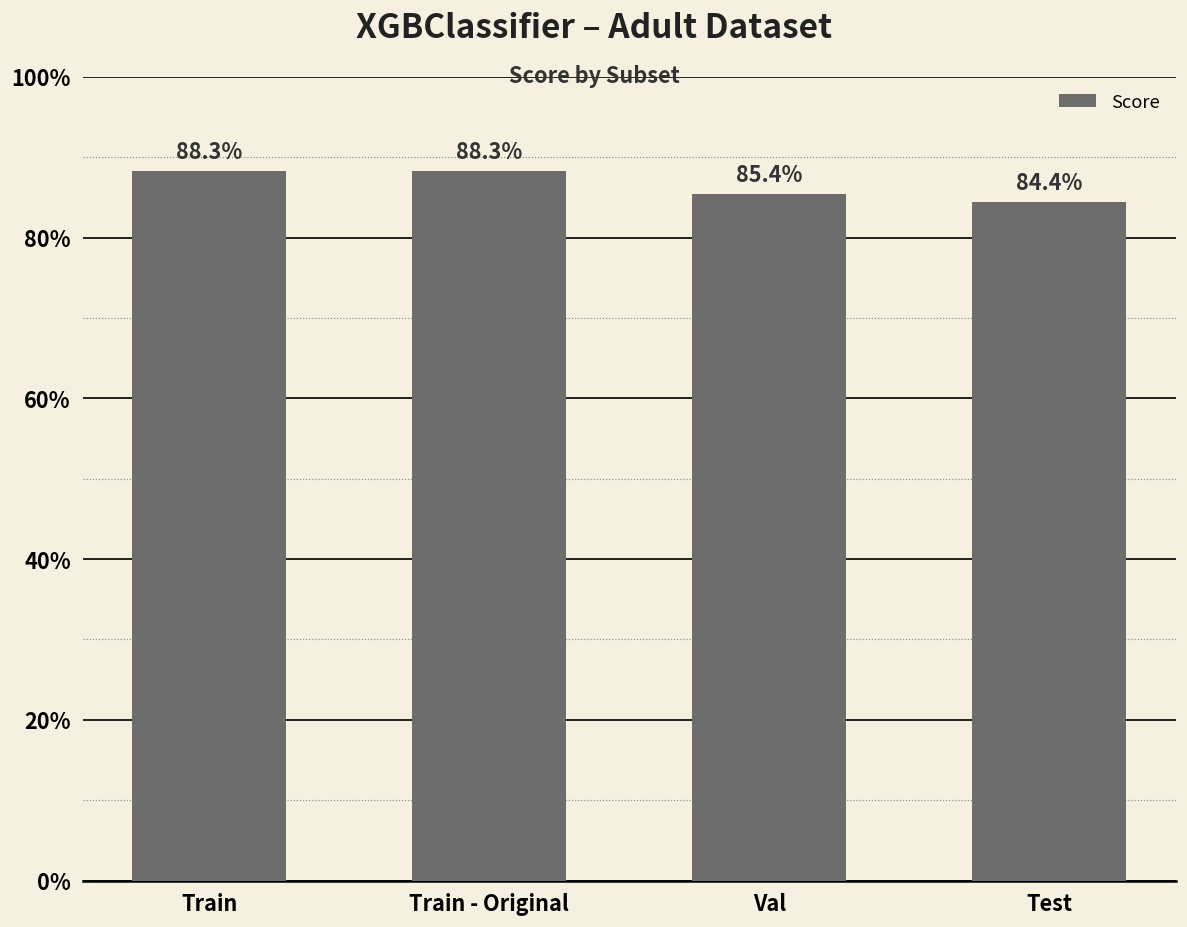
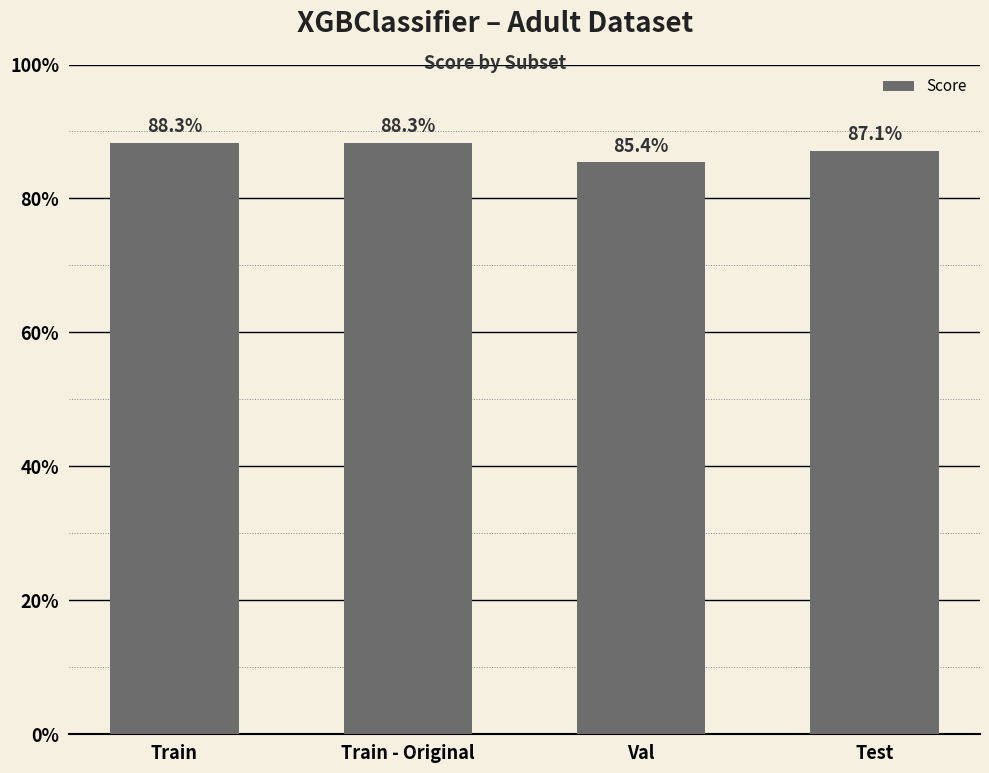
  {
    "Train": "88.3%",
    "Train - Original": "88.3%",
    "Val": "85.4%",
-   "Test": "84.4%"
+   "Test": "87.1%"
  }
